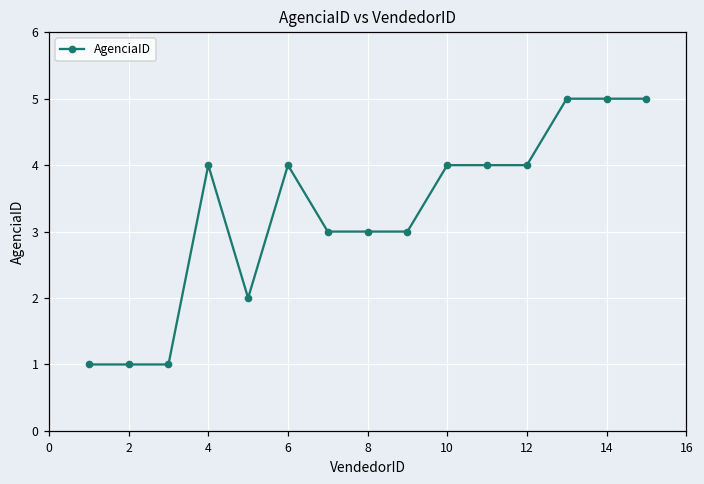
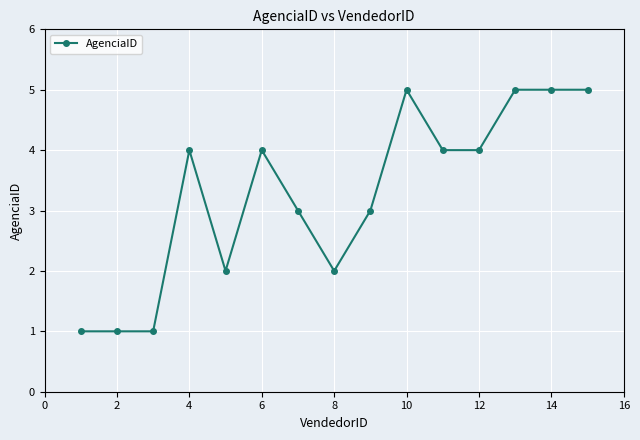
  {
    "2": 1,
    "4": 4,
    "6": 4,
-   "8": 3,
-   "10": 4,
+   "8": 2,
+   "10": 5,
    "12": 4,
    "14": 5
  }
